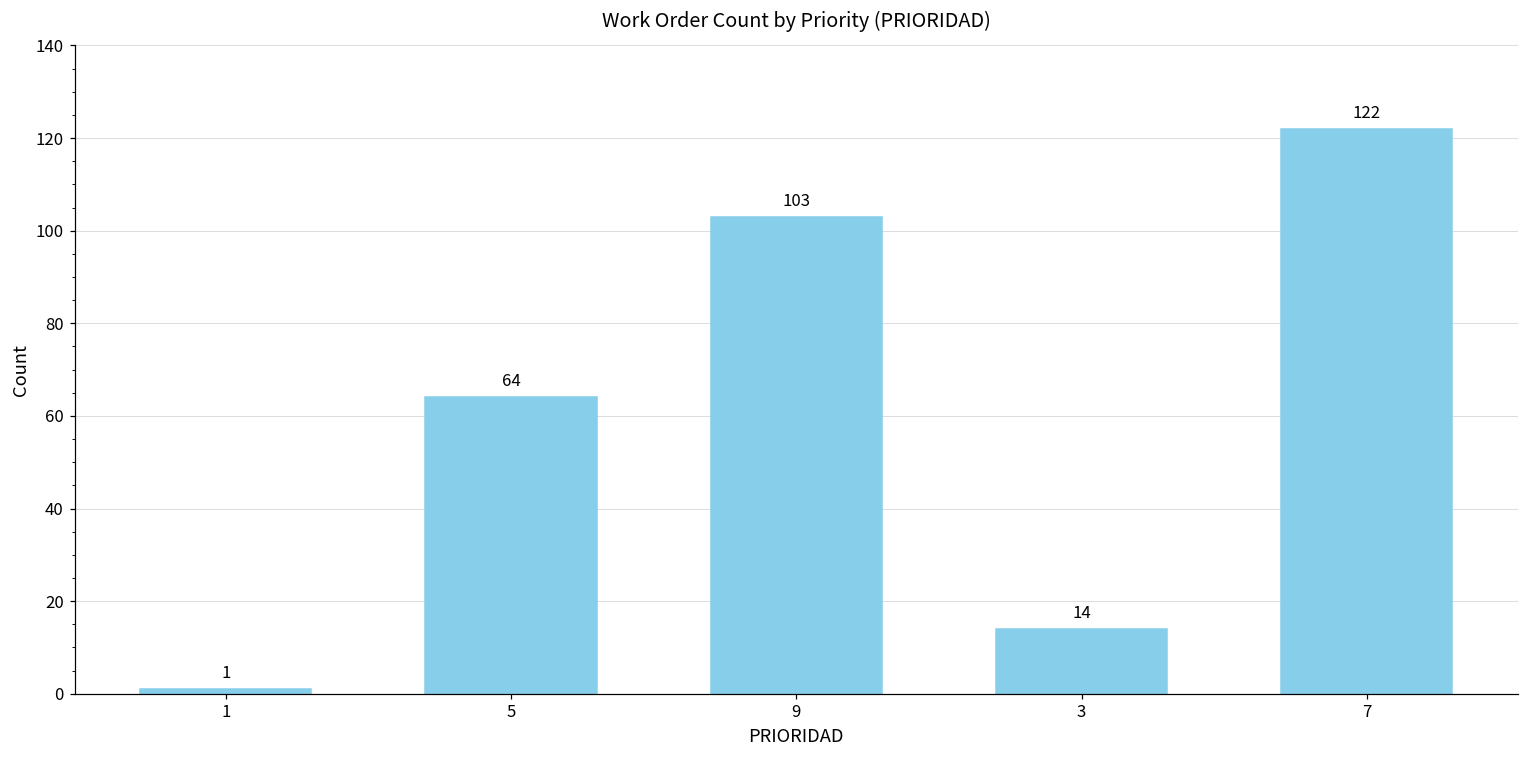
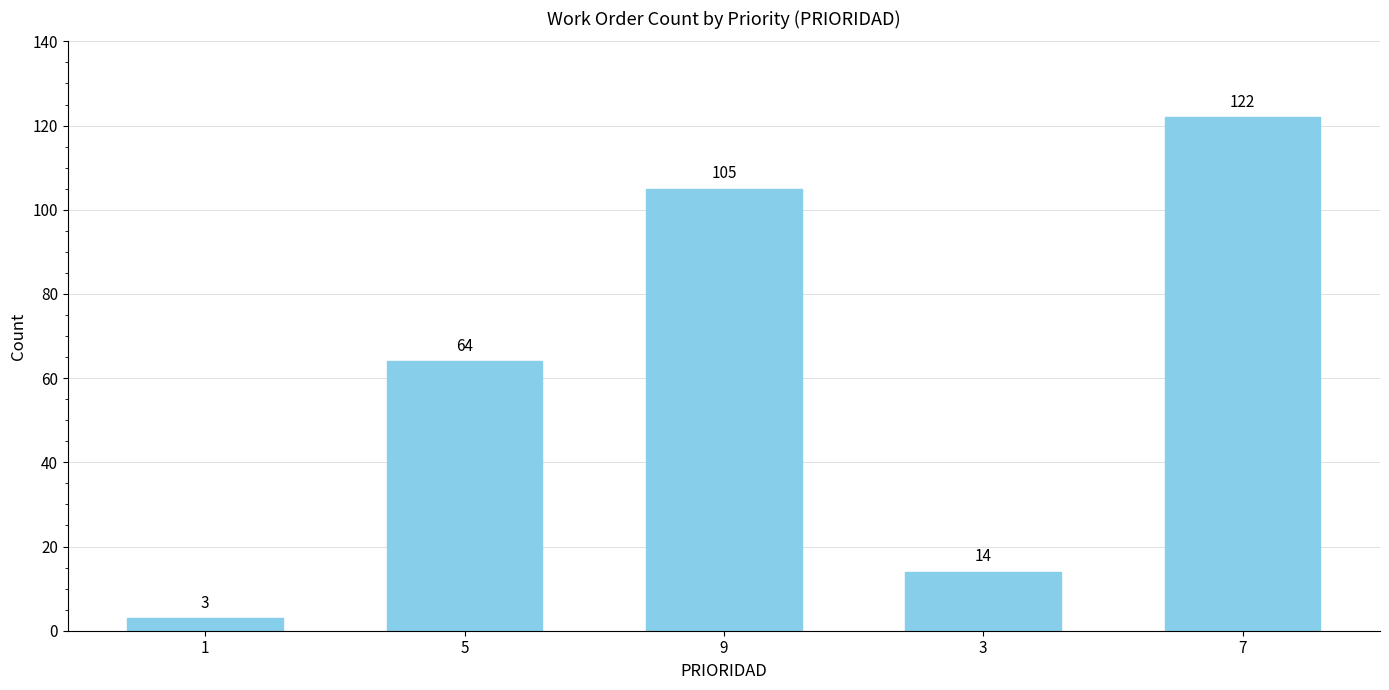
  {
-   "1": 1,
+   "1": 3,
    "5": 64,
-   "9": 103,
+   "9": 105,
    "3": 14,
    "7": 122
  }
